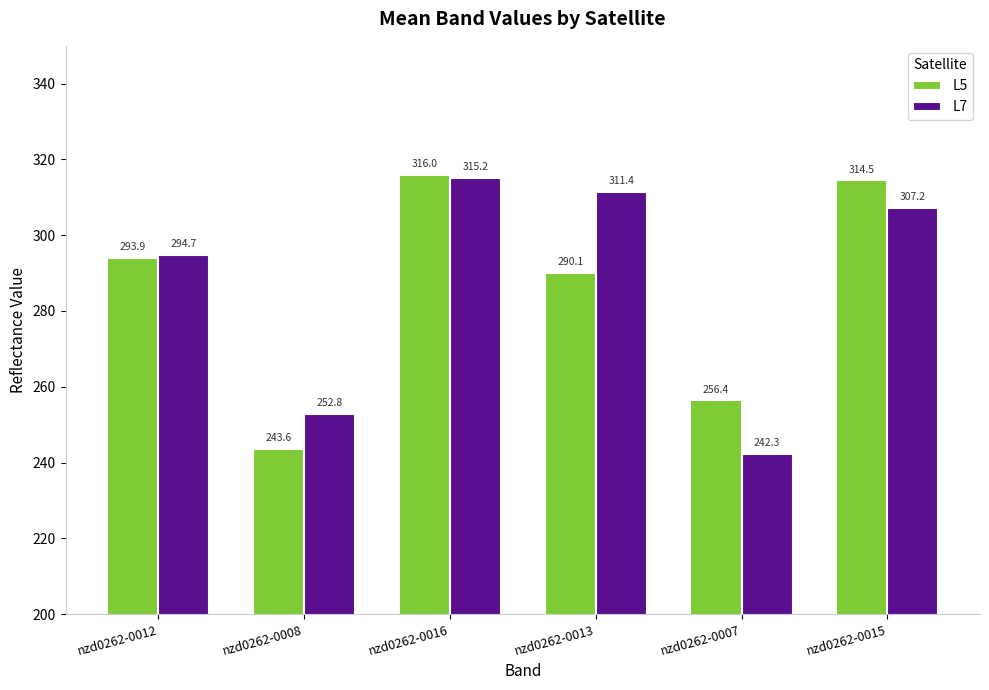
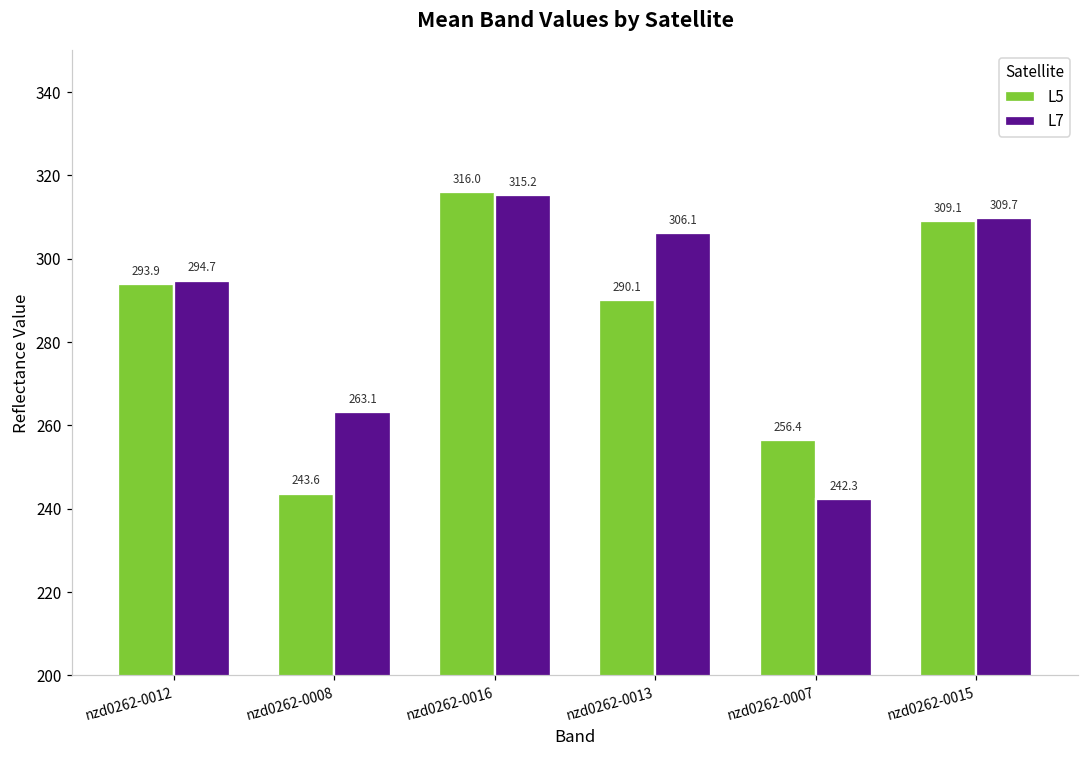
  {
    "L5": {
      "nzd0262-0012": 293.9,
      "nzd0262-0008": 243.6,
      "nzd0262-0016": 316.0,
      "nzd0262-0013": 290.1,
      "nzd0262-0007": 256.4,
-     "nzd0262-0015": 314.5
+     "nzd0262-0015": 309.1
    },
    "L7": {
      "nzd0262-0012": 294.7,
-     "nzd0262-0008": 252.8,
+     "nzd0262-0008": 263.1,
      "nzd0262-0016": 315.2,
-     "nzd0262-0013": 311.4,
+     "nzd0262-0013": 306.1,
      "nzd0262-0007": 242.3,
-     "nzd0262-0015": 307.2
+     "nzd0262-0015": 309.7
    }
  }
